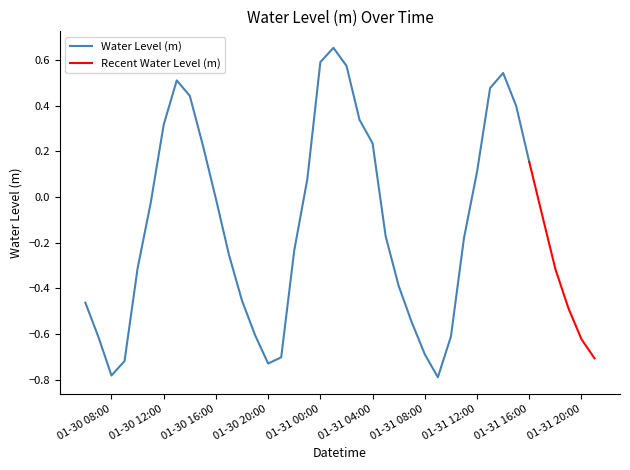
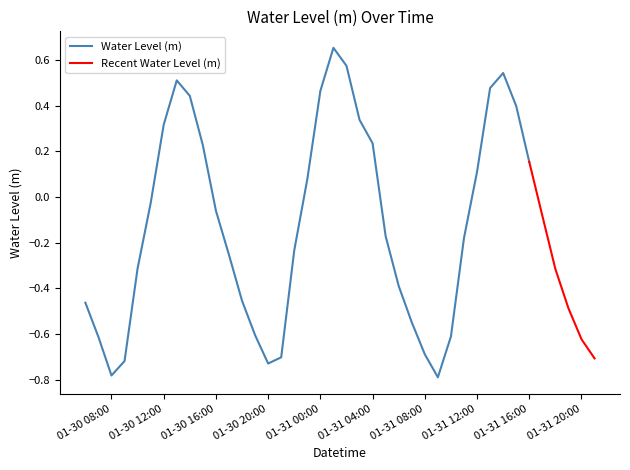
  {
    "Water Level (m)": {
      "01-30 08:00": -0.78,
      "01-30 12:00": 0.32,
-     "01-30 16:00": -0.01,
+     "01-30 16:00": -0.06,
      "01-30 20:00": -0.73,
-     "01-31 00:00": 0.59,
+     "01-31 00:00": 0.46,
      "01-31 04:00": 0.24,
      "01-31 08:00": -0.69,
      "01-31 12:00": 0.11
    },
    "Recent Water Level (m)": {
      "01-31 20:00": -0.62
    }
  }
